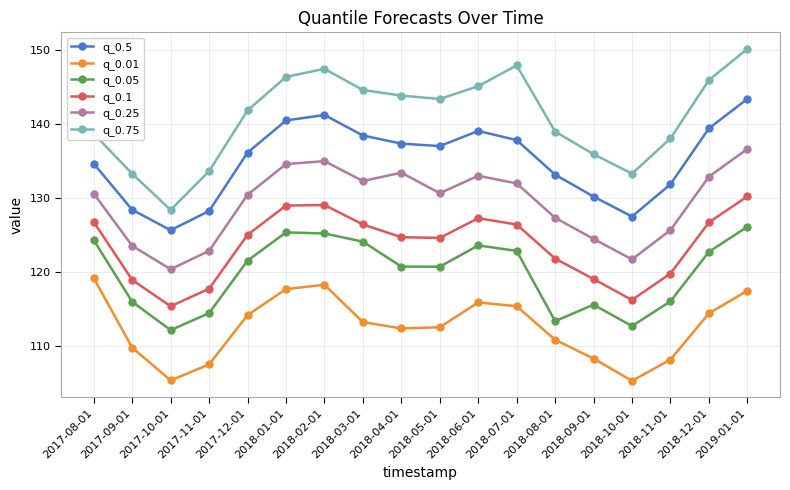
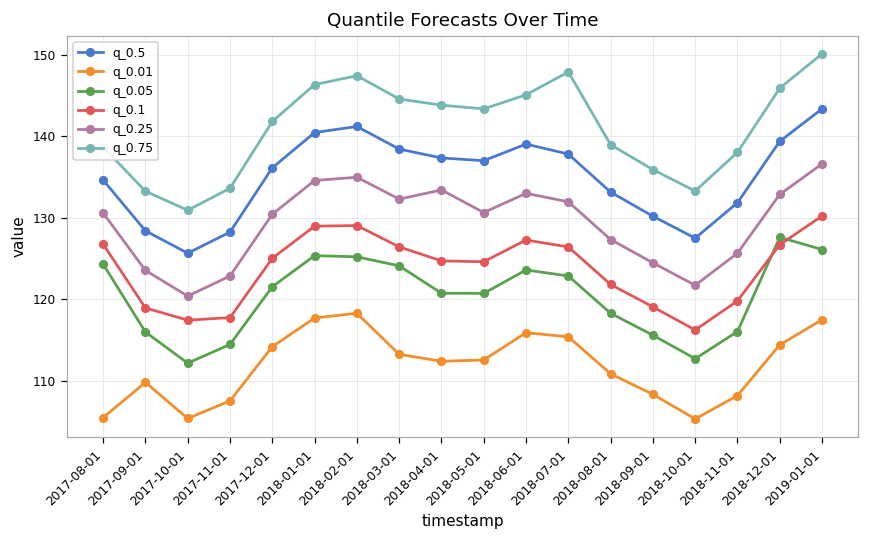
  {
    "q_0.5": {
      "2017-08-01": 135,
      "2017-09-01": 128,
      "2017-10-01": 126,
      "2017-11-01": 128,
      "2017-12-01": 136,
      "2018-01-01": 140,
      "2018-02-01": 141,
      "2018-03-01": 138,
      "2018-04-01": 137,
      "2018-05-01": 137,
      "2018-06-01": 139,
      "2018-07-01": 138,
      "2018-08-01": 133,
      "2018-09-01": 130,
      "2018-10-01": 128,
      "2018-11-01": 132,
      "2018-12-01": 139,
      "2019-01-01": 143
    },
    "q_0.01": {
-     "2017-08-01": 119,
+     "2017-08-01": 106,
      "2017-09-01": 110,
      "2017-10-01": 105,
      "2017-11-01": 108,
      "2017-12-01": 114,
      "2018-01-01": 118,
      "2018-02-01": 118,
      "2018-03-01": 113,
      "2018-04-01": 112,
      "2018-05-01": 113,
      "2018-06-01": 116,
      "2018-07-01": 115,
      "2018-08-01": 111,
      "2018-09-01": 108,
      "2018-10-01": 105,
      "2018-11-01": 108,
      "2018-12-01": 114,
      "2019-01-01": 118
    },
    "q_0.05": {
      "2017-08-01": 124,
      "2017-09-01": 116,
      "2017-10-01": 112,
      "2017-11-01": 114,
      "2017-12-01": 122,
      "2018-01-01": 125,
      "2018-02-01": 125,
      "2018-03-01": 124,
      "2018-04-01": 121,
      "2018-05-01": 121,
      "2018-06-01": 124,
      "2018-07-01": 123,
-     "2018-08-01": 113,
+     "2018-08-01": 118,
      "2018-09-01": 116,
      "2018-10-01": 113,
      "2018-11-01": 116,
-     "2018-12-01": 123,
+     "2018-12-01": 128,
      "2019-01-01": 126
    },
    "q_0.1": {
      "2017-08-01": 127,
      "2017-09-01": 119,
-     "2017-10-01": 115,
+     "2017-10-01": 117,
      "2017-11-01": 118,
      "2017-12-01": 125,
      "2018-01-01": 129,
      "2018-02-01": 129,
      "2018-03-01": 126,
      "2018-04-01": 125,
      "2018-05-01": 125,
      "2018-06-01": 127,
      "2018-07-01": 126,
      "2018-08-01": 122,
      "2018-09-01": 119,
      "2018-10-01": 116,
      "2018-11-01": 120,
      "2018-12-01": 127,
      "2019-01-01": 130
    },
    "q_0.25": {
      "2017-08-01": 131,
      "2017-09-01": 124,
      "2017-10-01": 120,
      "2017-11-01": 123,
      "2017-12-01": 130,
      "2018-01-01": 135,
      "2018-02-01": 135,
      "2018-03-01": 132,
      "2018-04-01": 133,
      "2018-05-01": 131,
      "2018-06-01": 133,
      "2018-07-01": 132,
      "2018-08-01": 127,
      "2018-09-01": 124,
      "2018-10-01": 122,
      "2018-11-01": 126,
      "2018-12-01": 133,
      "2019-01-01": 137
    },
    "q_0.75": {
      "2017-09-01": 133,
-     "2017-10-01": 128,
+     "2017-10-01": 131,
      "2017-11-01": 134,
      "2017-12-01": 142,
      "2018-01-01": 146,
      "2018-02-01": 147,
      "2018-03-01": 145,
      "2018-04-01": 144,
      "2018-05-01": 143,
      "2018-06-01": 145,
      "2018-07-01": 148,
      "2018-08-01": 139,
      "2018-09-01": 136,
      "2018-10-01": 133,
      "2018-11-01": 138,
      "2018-12-01": 146,
      "2019-01-01": 150
    }
  }
